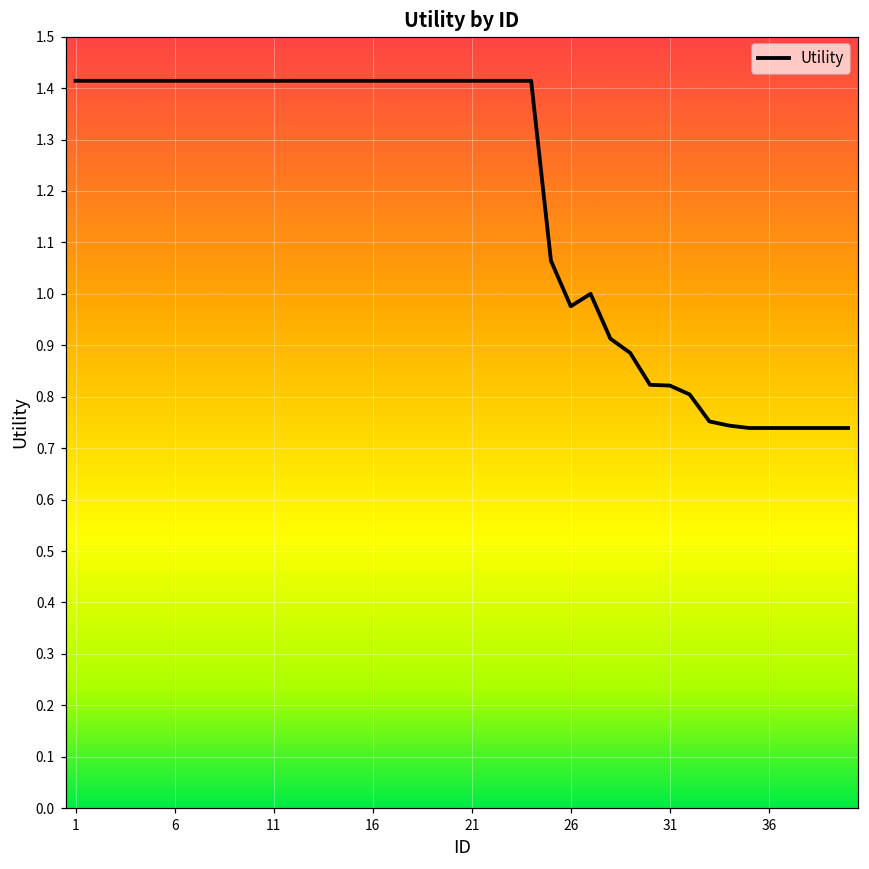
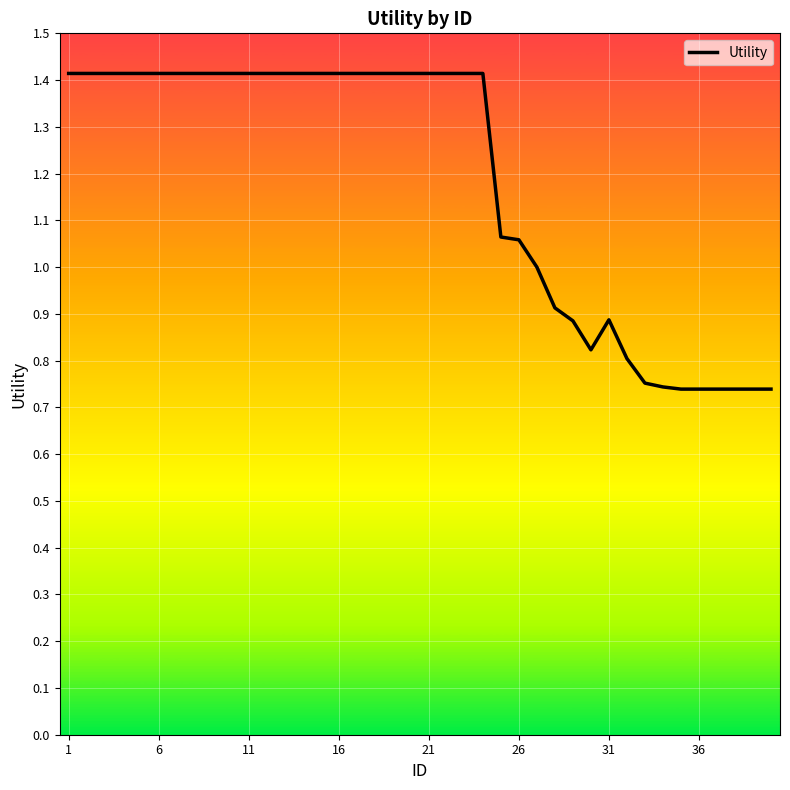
  {
    "1": 1.41,
    "6": 1.41,
    "11": 1.41,
    "16": 1.41,
    "21": 1.41,
-   "26": 0.98,
-   "31": 0.82,
+   "26": 1.06,
+   "31": 0.89,
    "36": 0.74
  }
